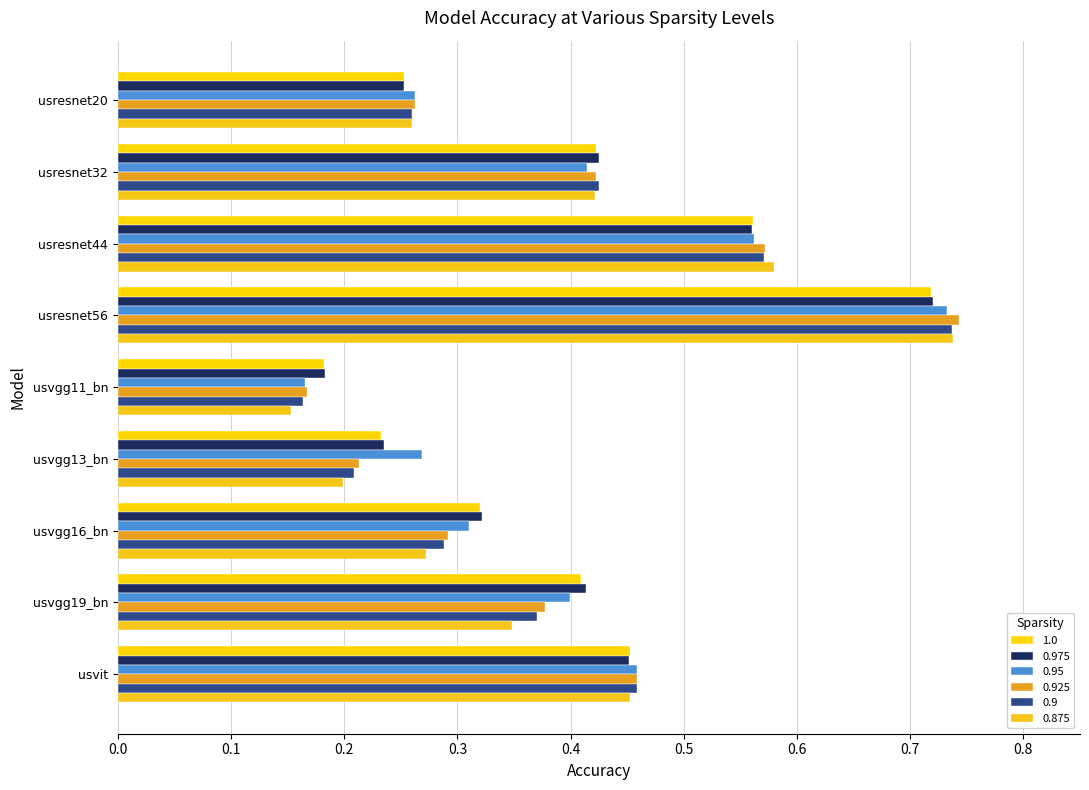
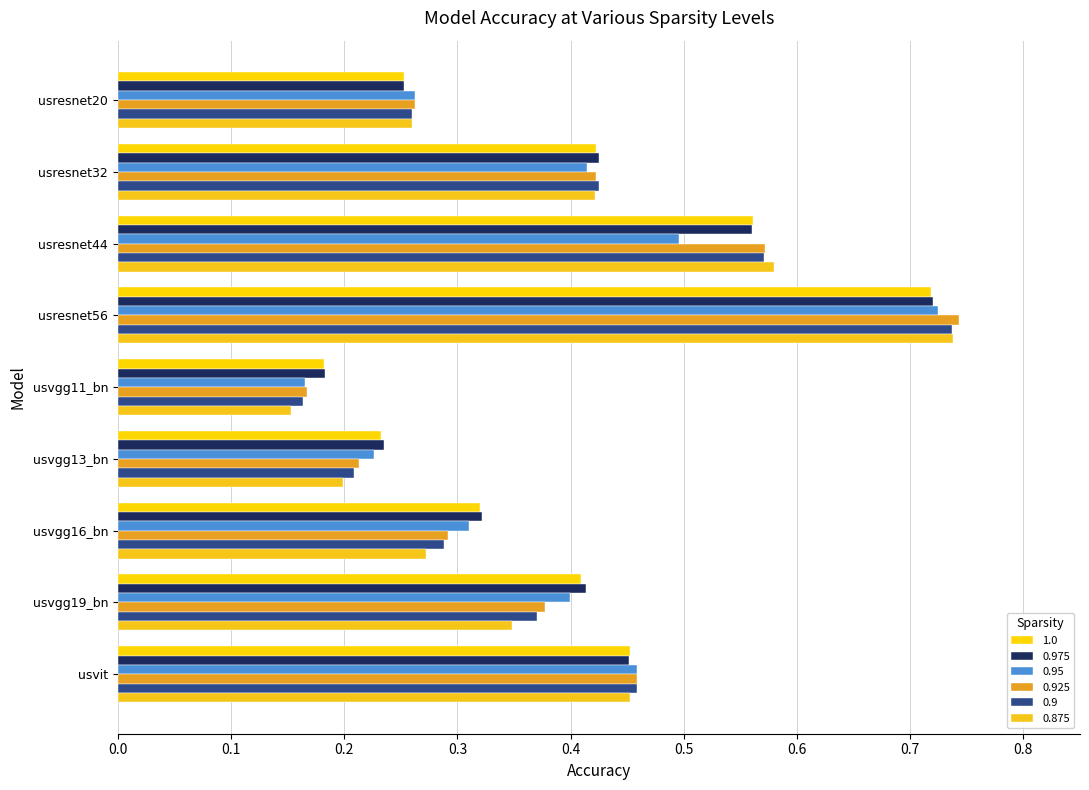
  {
    "0.95": {
      "usresnet20": 0.263,
      "usresnet32": 0.414,
-     "usresnet44": 0.562,
-     "usresnet56": 0.732,
+     "usresnet44": 0.496,
+     "usresnet56": 0.724,
      "usvgg11_bn": 0.166,
-     "usvgg13_bn": 0.269,
+     "usvgg13_bn": 0.226,
      "usvgg16_bn": 0.310,
      "usvgg19_bn": 0.399,
      "usvit": 0.458
    }
  }
